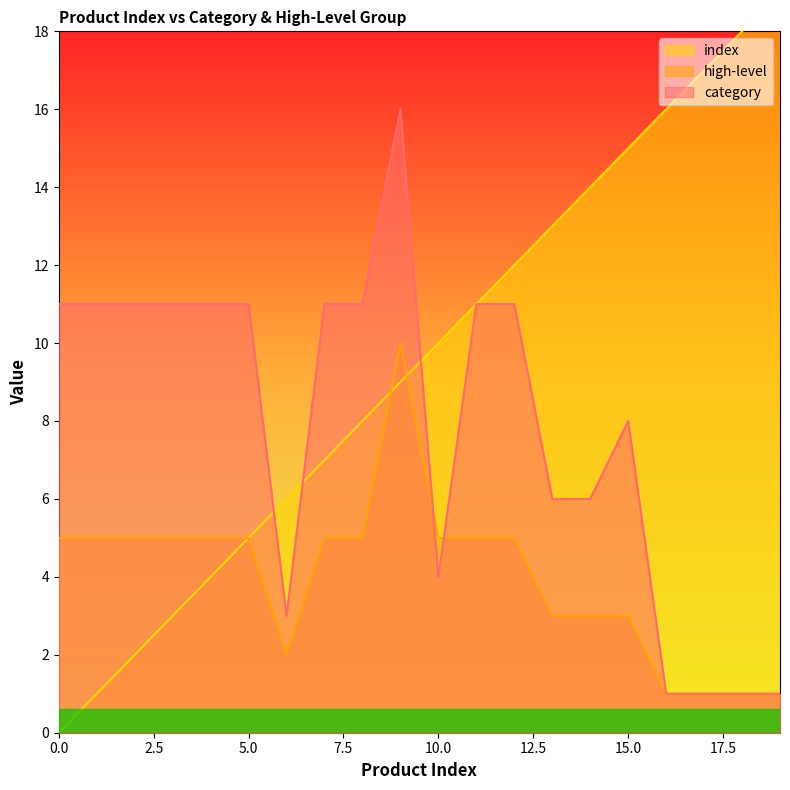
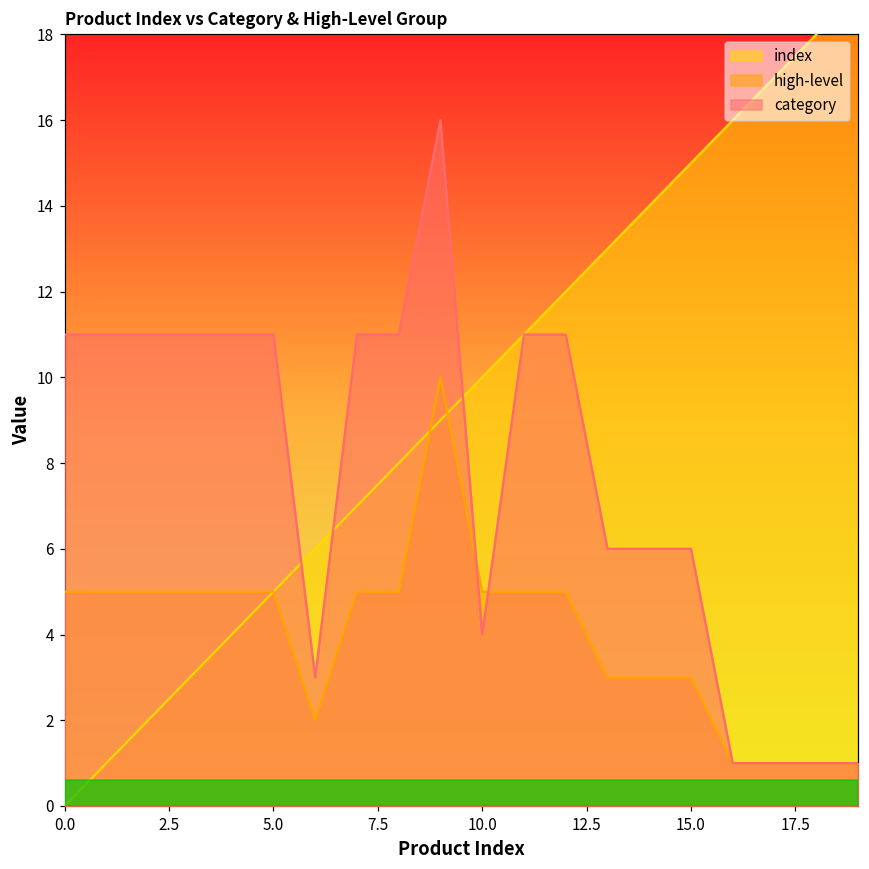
  {
    "category": {
      "0.0": 11,
      "5.0": 11,
      "10.0": 4,
-     "15.0": 8
+     "15.0": 6
    }
  }
